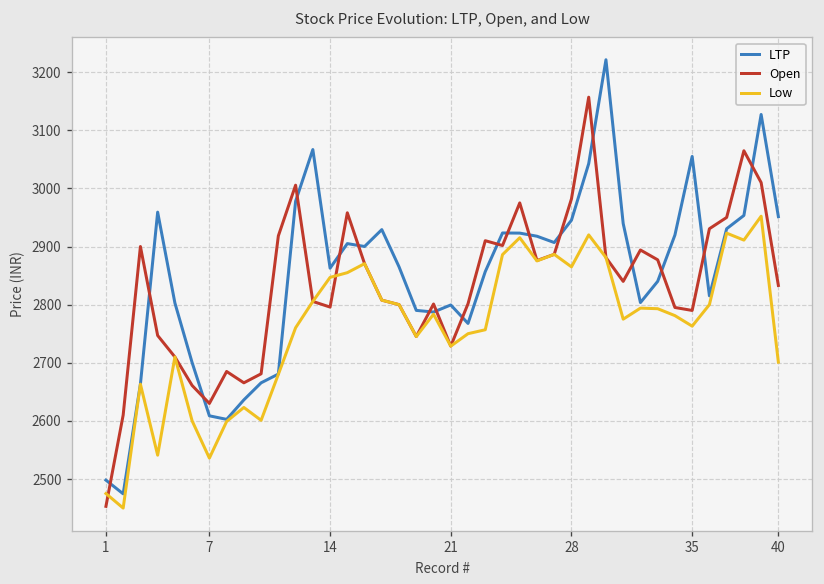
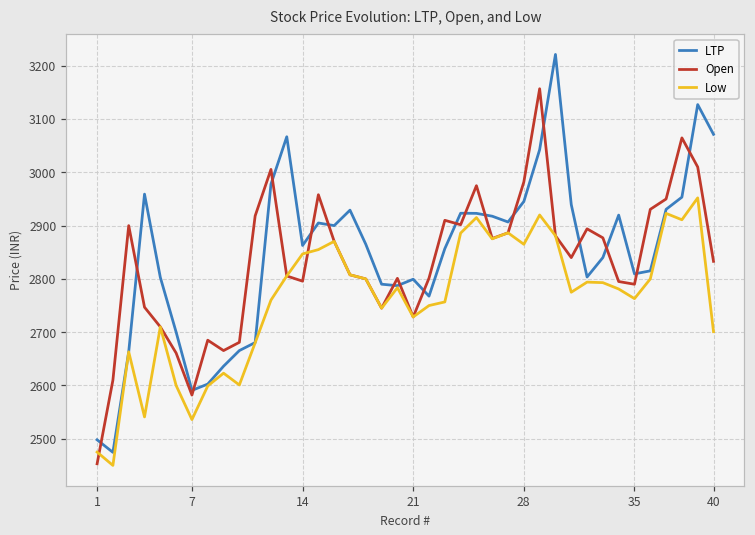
  {
    "LTP": {
      "1": 2500,
-     "7": 2610,
+     "7": 2590,
      "14": 2860,
      "21": 2800,
      "28": 2950,
-     "35": 3050,
-     "40": 2950
+     "35": 2810,
+     "40": 3070
    },
    "Open": {
      "1": 2450,
-     "7": 2630,
+     "7": 2580,
      "14": 2800,
      "28": 2980,
      "35": 2790,
      "40": 2830
    },
    "Low": {
      "1": 2480,
      "7": 2540,
      "14": 2850,
      "28": 2870,
      "35": 2760,
      "40": 2700
    }
  }
